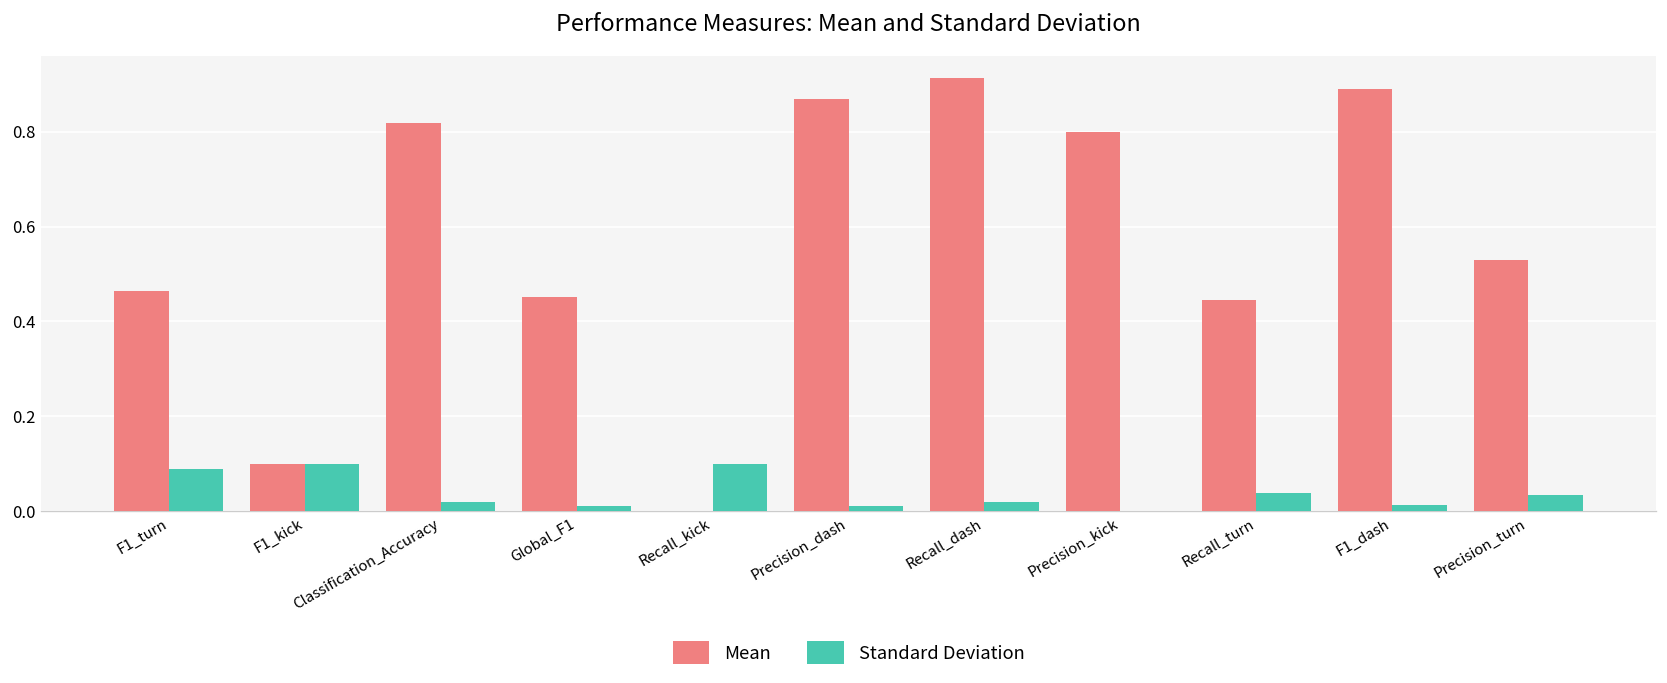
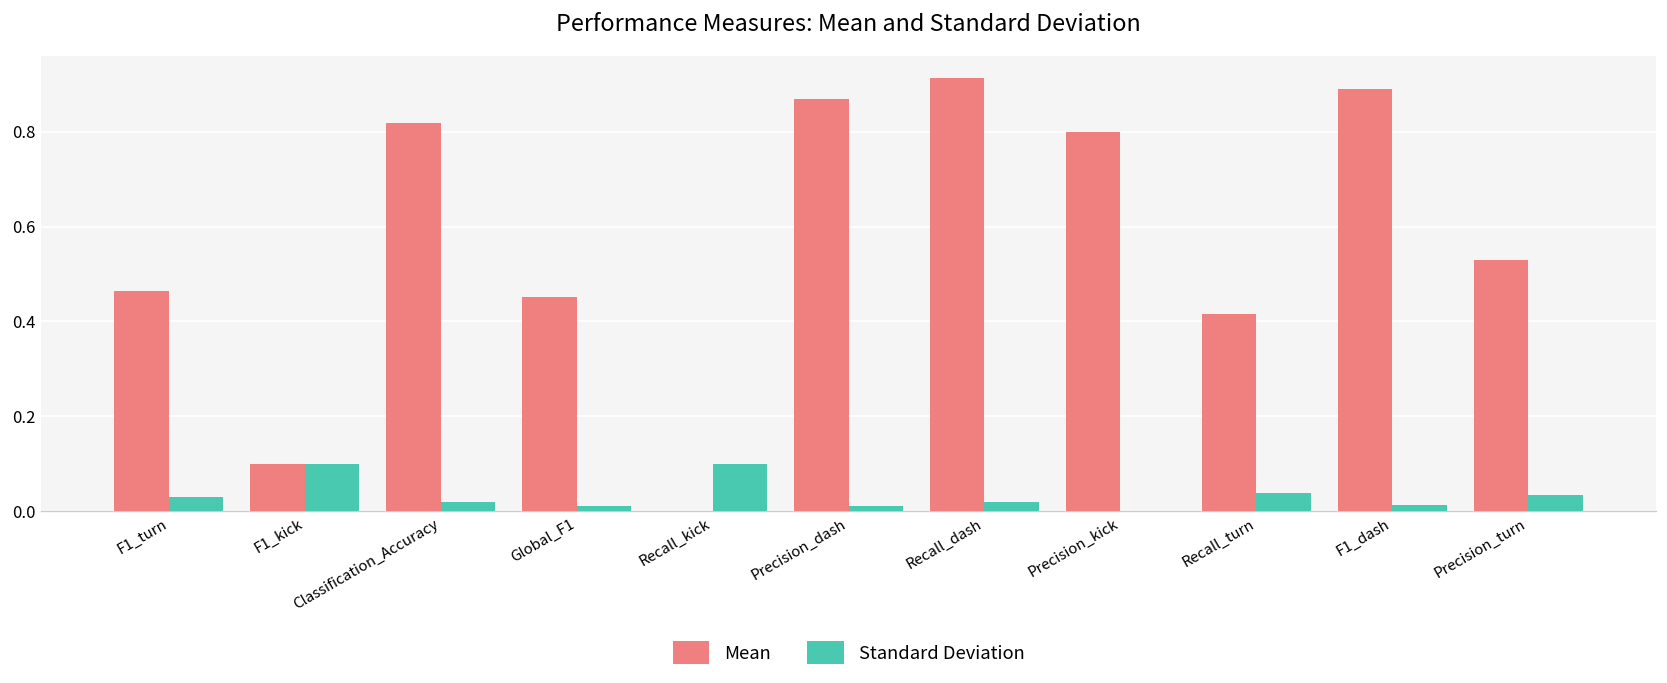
  {
    "Mean": {
      "F1_turn": 0.46,
      "F1_kick": 0.10,
      "Classification_Accuracy": 0.82,
      "Global_F1": 0.45,
      "Recall_kick": 0.00,
      "Precision_dash": 0.87,
      "Recall_dash": 0.91,
      "Precision_kick": 0.80,
-     "Recall_turn": 0.45,
+     "Recall_turn": 0.41,
      "F1_dash": 0.89,
      "Precision_turn": 0.53
    },
    "Standard Deviation": {
-     "F1_turn": 0.09,
+     "F1_turn": 0.03,
      "F1_kick": 0.10,
      "Classification_Accuracy": 0.02,
      "Global_F1": 0.01,
      "Recall_kick": 0.10,
      "Precision_dash": 0.01,
      "Recall_dash": 0.02,
      "Precision_kick": 0.00,
      "Recall_turn": 0.04,
      "F1_dash": 0.01,
      "Precision_turn": 0.03
    }
  }
